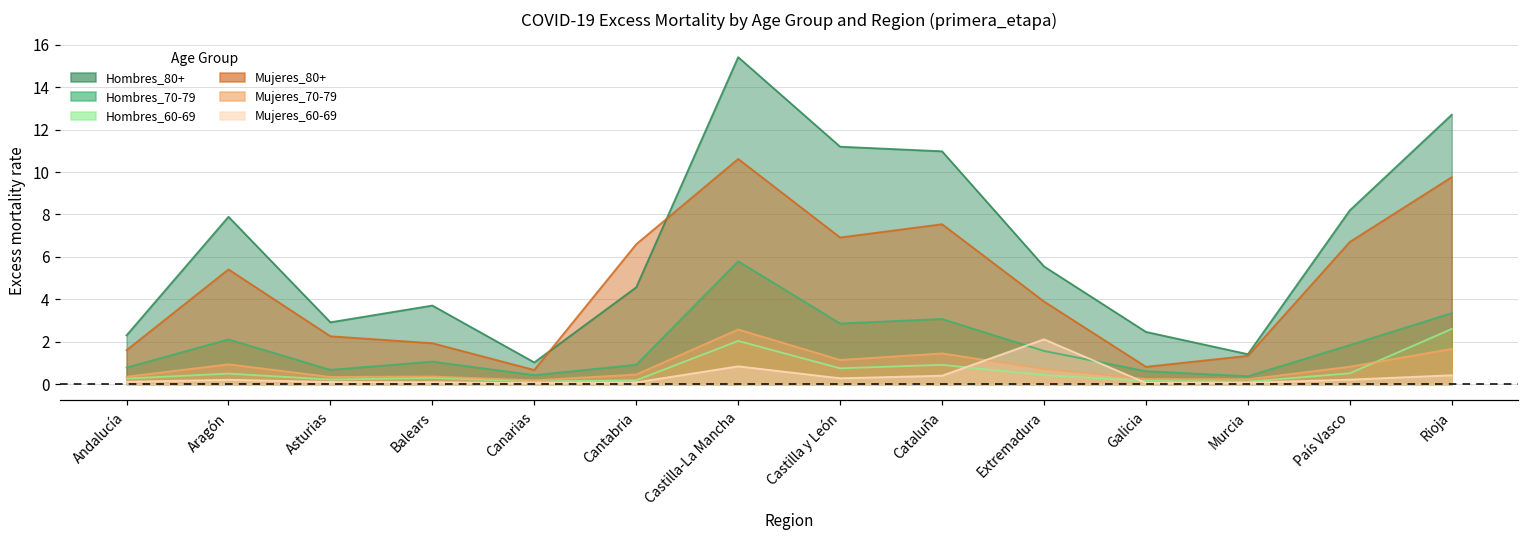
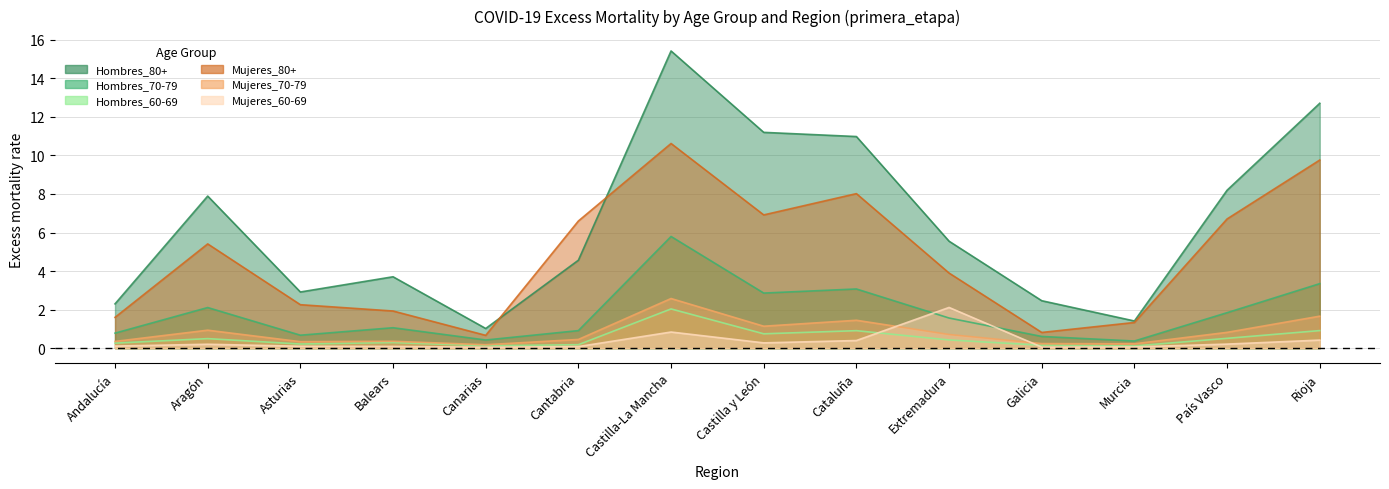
  {
    "Hombres_60-69": {
      "Aragón": 0.5,
      "Castilla-La Mancha": 2.0,
      "Castilla y León": 0.7,
      "Cataluña": 0.9,
      "Extremadura": 0.4,
      "País Vasco": 0.5,
-     "Rioja": 2.6
+     "Rioja": 0.9
    },
    "Mujeres_80+": {
      "Andalucía": 1.6,
      "Aragón": 5.4,
      "Asturias": 2.3,
      "Balears": 1.9,
      "Canarias": 0.7,
      "Cantabria": 6.6,
      "Castilla-La Mancha": 10.6,
      "Castilla y León": 6.9,
-     "Cataluña": 7.5,
+     "Cataluña": 8.0,
      "Extremadura": 3.9,
      "Galicia": 0.8,
      "País Vasco": 6.7,
      "Rioja": 9.8
    },
    "Mujeres_70-79": {
      "Aragón": 0.9,
      "Cantabria": 0.5,
      "Castilla-La Mancha": 2.6,
      "Castilla y León": 1.1,
      "Cataluña": 1.4,
      "Extremadura": 0.7,
      "País Vasco": 0.8,
      "Rioja": 1.7
    },
    "Mujeres_60-69": {
      "Andalucía": 0.1,
      "Aragón": 0.2,
      "Balears": 0.1,
      "Castilla-La Mancha": 0.8,
      "Castilla y León": 0.3,
      "Cataluña": 0.4,
      "Extremadura": 2.1,
      "País Vasco": 0.2,
      "Rioja": 0.4
    }
  }
